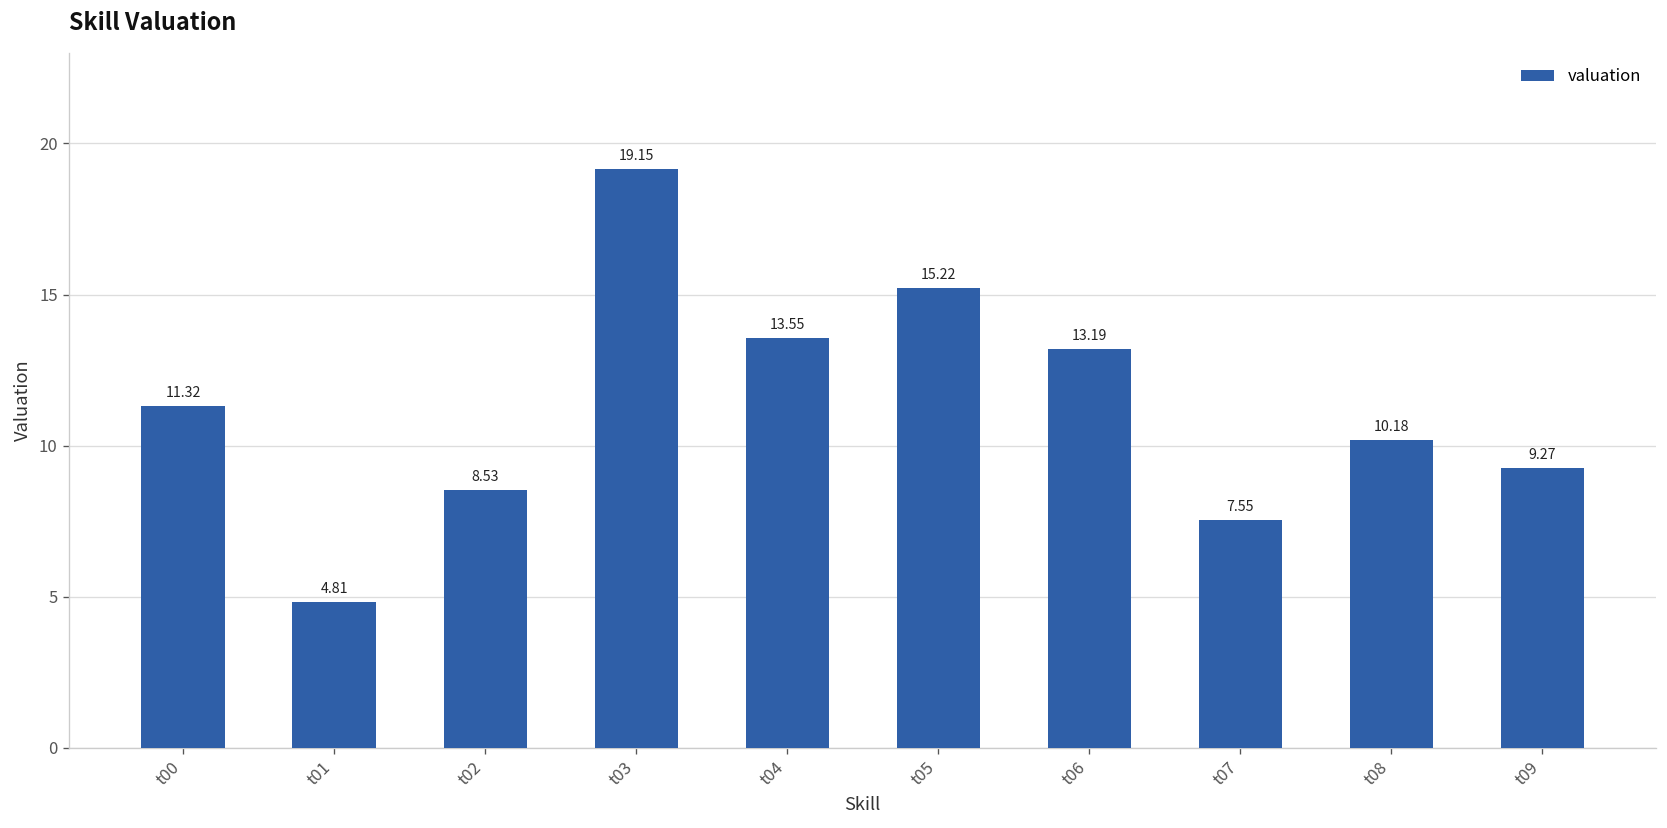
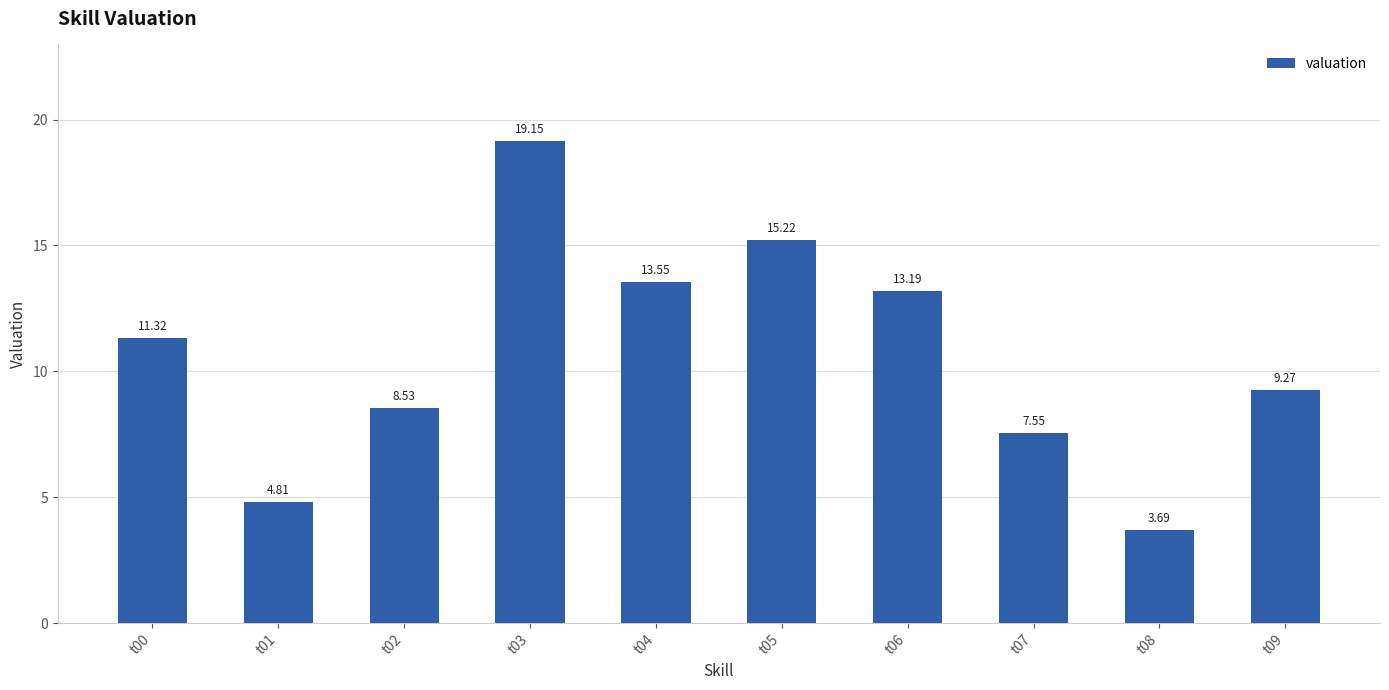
  {
    "t00": 11.32,
    "t01": 4.81,
    "t02": 8.53,
    "t03": 19.15,
    "t04": 13.55,
    "t05": 15.22,
    "t06": 13.19,
    "t07": 7.55,
-   "t08": 10.18,
+   "t08": 3.69,
    "t09": 9.27
  }
